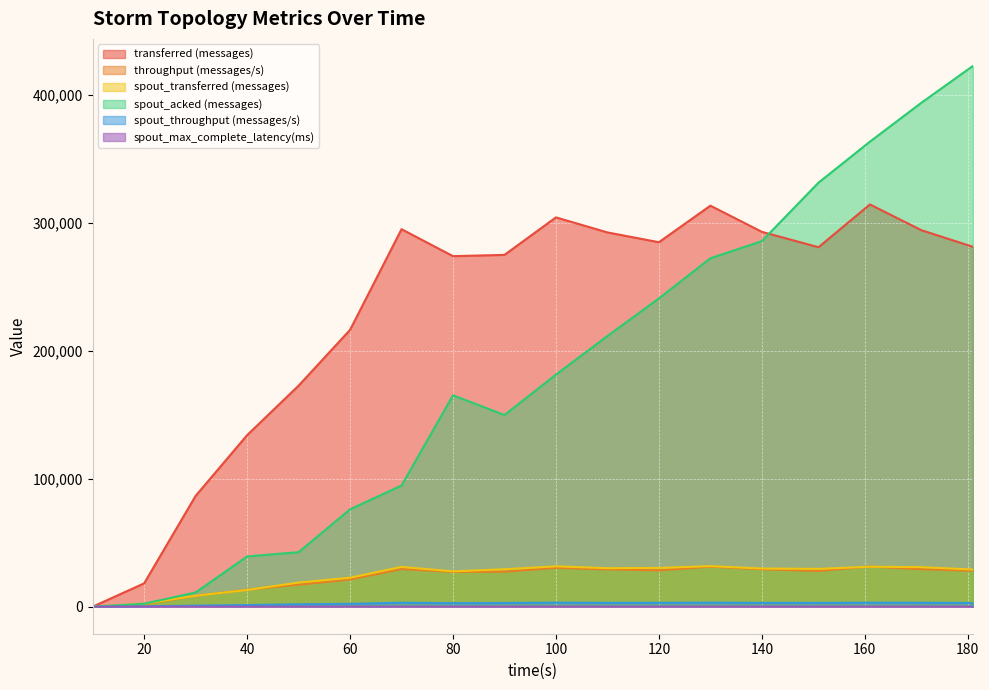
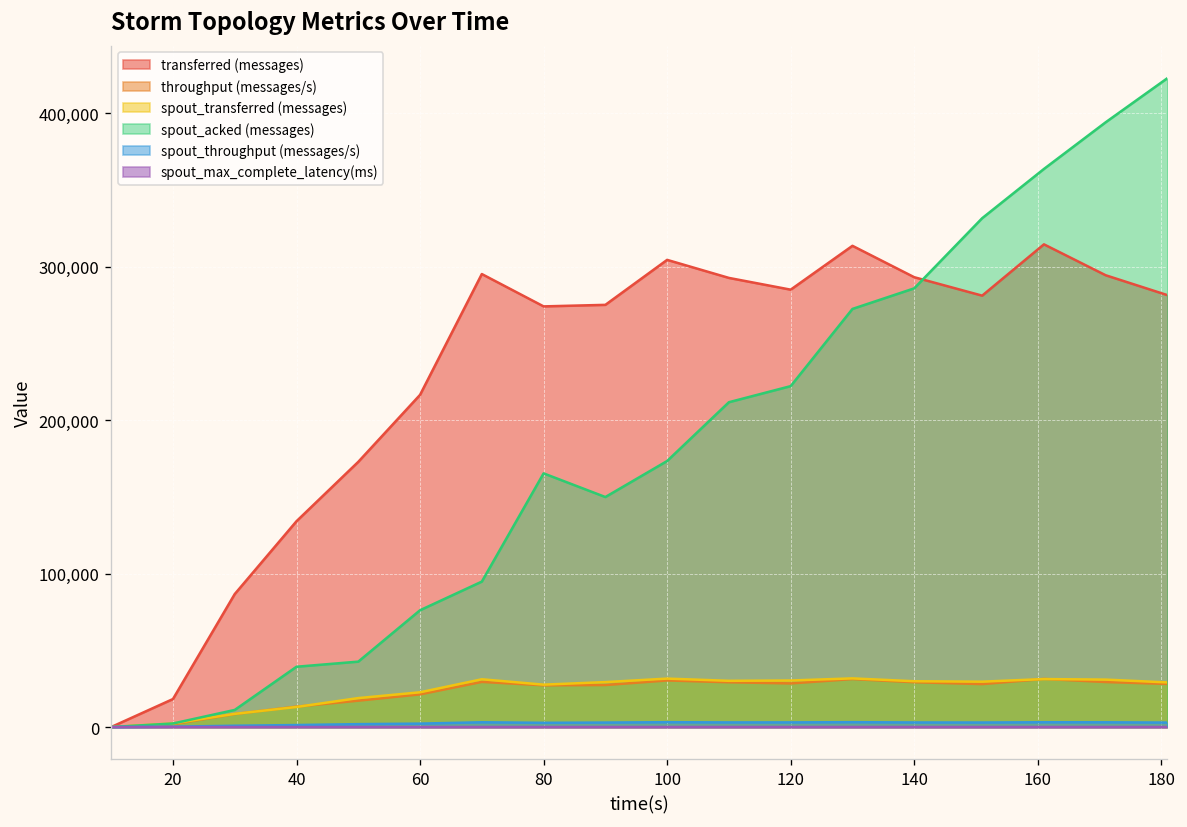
  {
    "spout_acked (messages)": {
      "40": "39,000",
      "60": "76,000",
      "80": "165,000",
-     "100": "182,000",
-     "120": "241,000",
+     "100": "173,000",
+     "120": "222,000",
      "140": "286,000"
    },
    "spout_throughput (messages/s)": {
      "60": "2,000",
      "80": "3,000",
      "100": "3,000",
      "120": "3,000",
      "140": "3,000"
    },
    "spout_max_complete_latency(ms)": {
      "60": "0",
      "80": "0",
      "100": "0",
      "120": "0",
      "140": "0"
    }
  }
